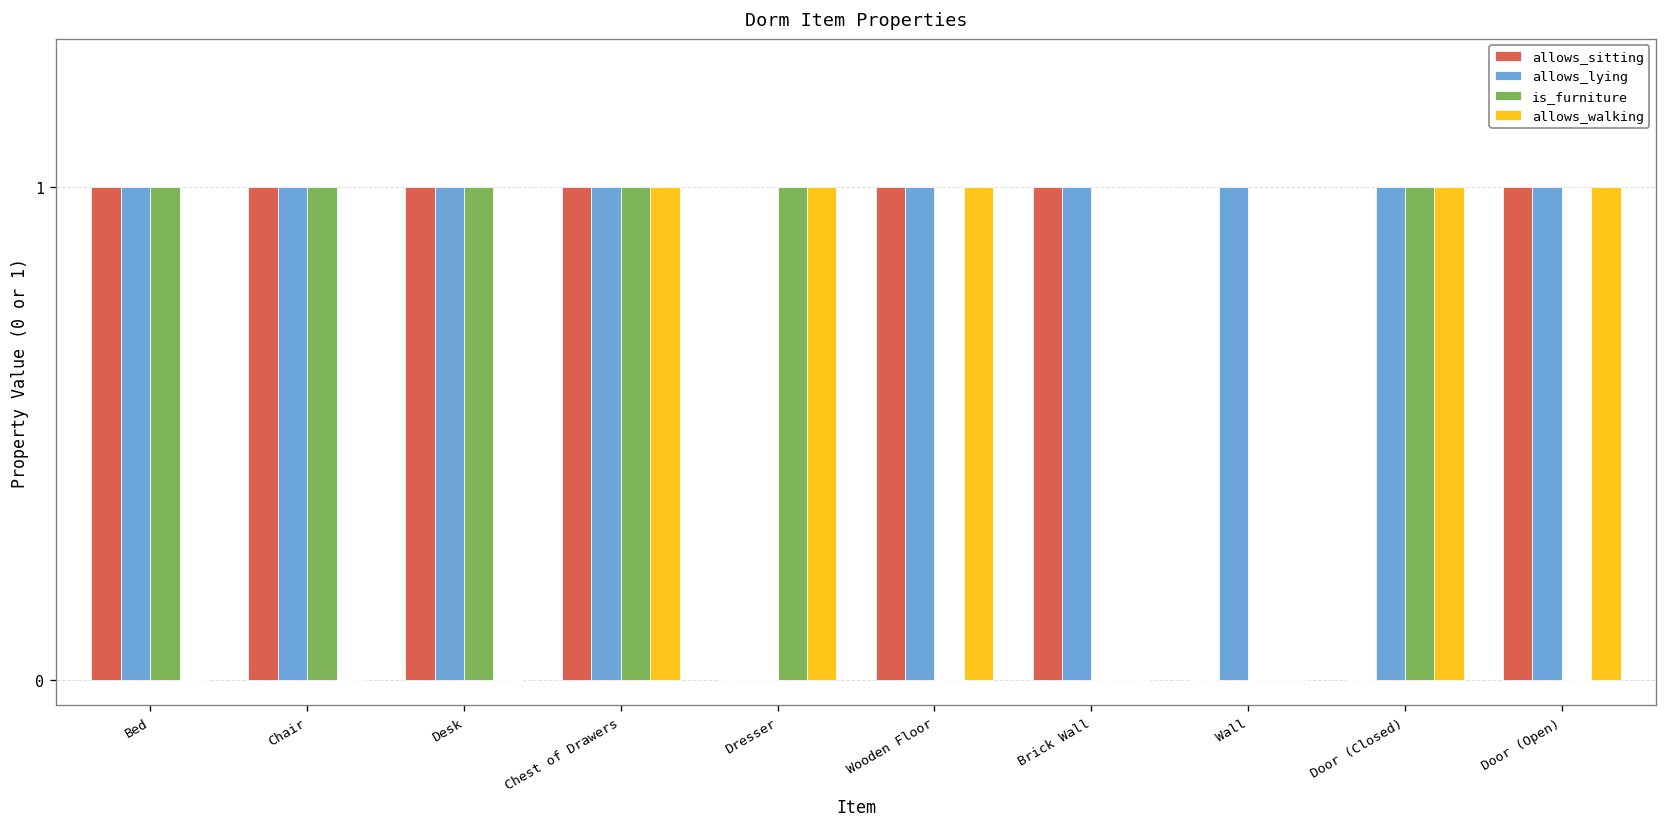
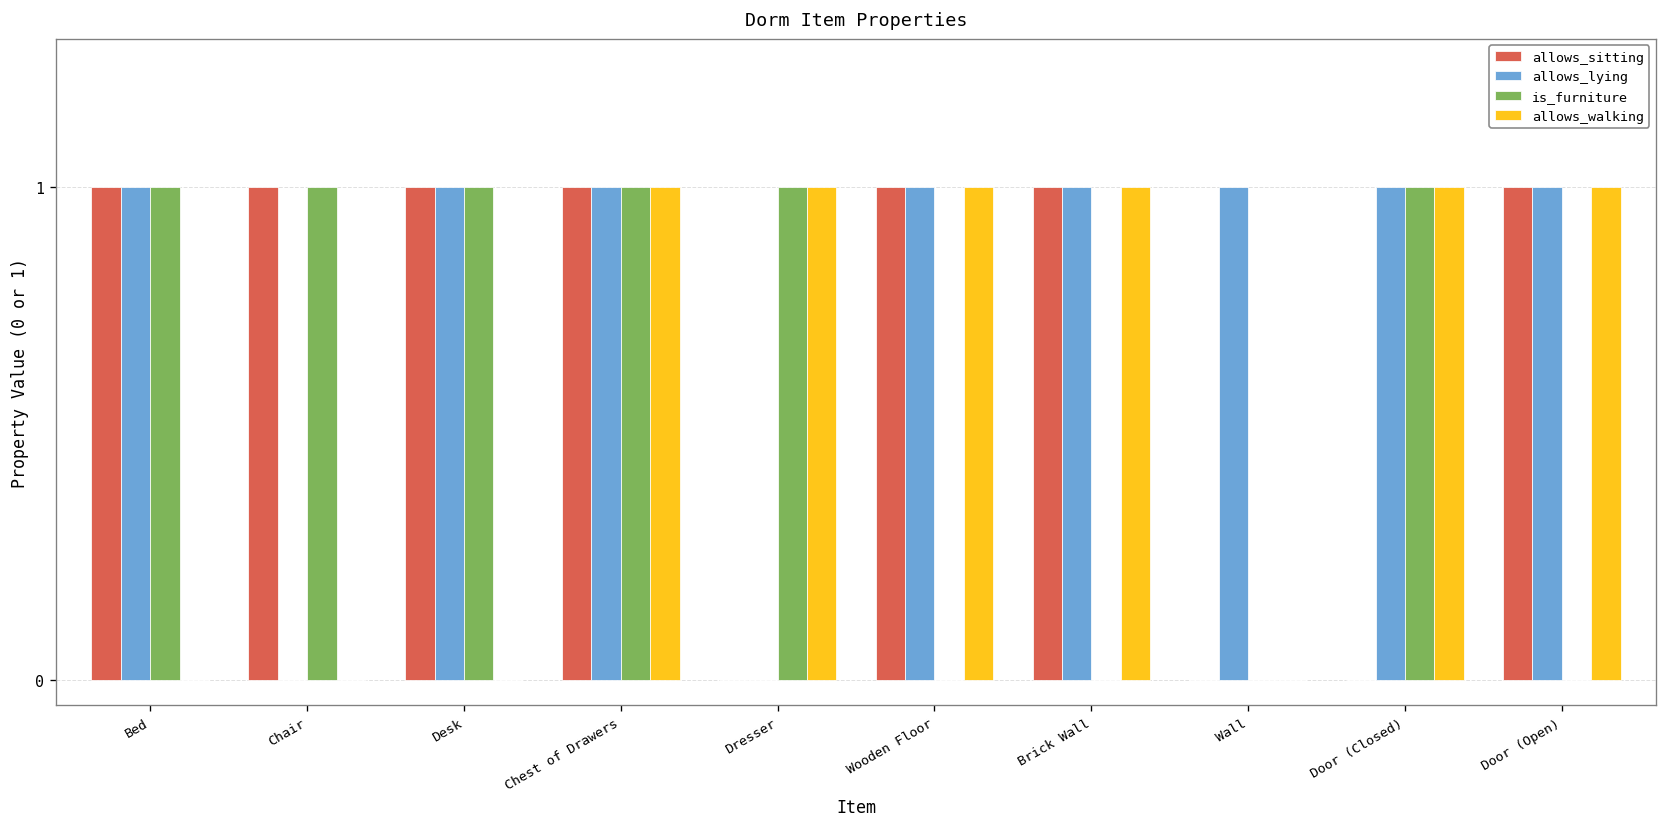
  {
    "allows_sitting": {
      "Bed": 1,
      "Chair": 1,
      "Desk": 1,
      "Chest of Drawers": 1,
      "Dresser": 0,
      "Wooden Floor": 1,
      "Brick Wall": 1,
      "Wall": 0,
      "Door (Closed)": 0,
      "Door (Open)": 1
    },
    "allows_lying": {
      "Bed": 1,
-     "Chair": 1,
+     "Chair": 0,
      "Desk": 1,
      "Chest of Drawers": 1,
      "Dresser": 0,
      "Wooden Floor": 1,
      "Brick Wall": 1,
      "Wall": 1,
      "Door (Closed)": 1,
      "Door (Open)": 1
    },
    "is_furniture": {
      "Bed": 1,
      "Chair": 1,
      "Desk": 1,
      "Chest of Drawers": 1,
      "Dresser": 1,
      "Wooden Floor": 0,
      "Brick Wall": 0,
      "Wall": 0,
      "Door (Closed)": 1,
      "Door (Open)": 0
    },
    "allows_walking": {
      "Bed": 0,
      "Chair": 0,
      "Desk": 0,
      "Chest of Drawers": 1,
      "Dresser": 1,
      "Wooden Floor": 1,
-     "Brick Wall": 0,
+     "Brick Wall": 1,
      "Wall": 0,
      "Door (Closed)": 1,
      "Door (Open)": 1
    }
  }
